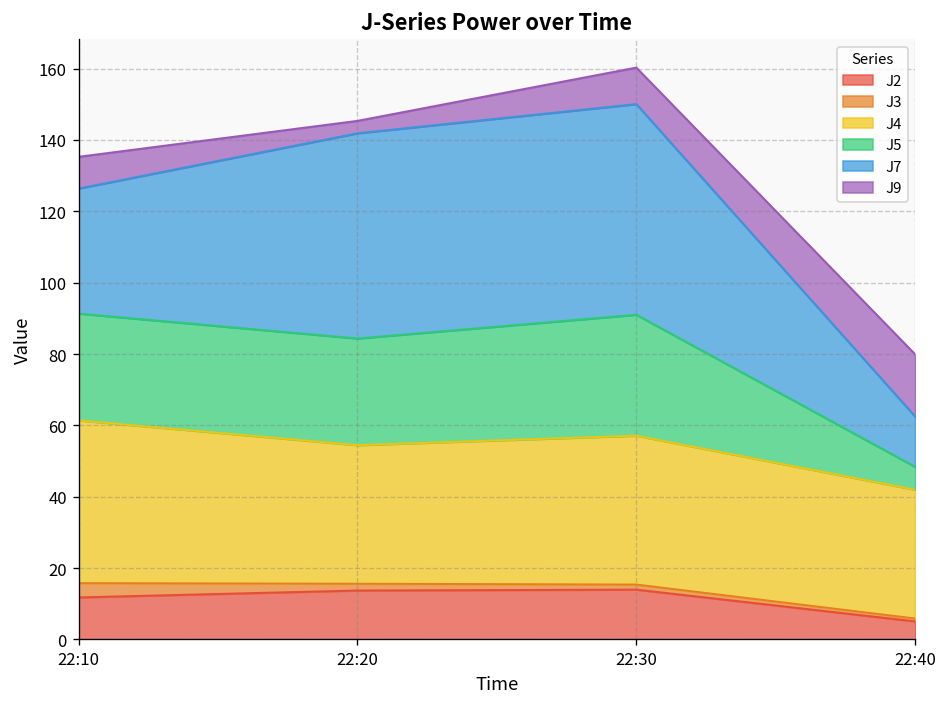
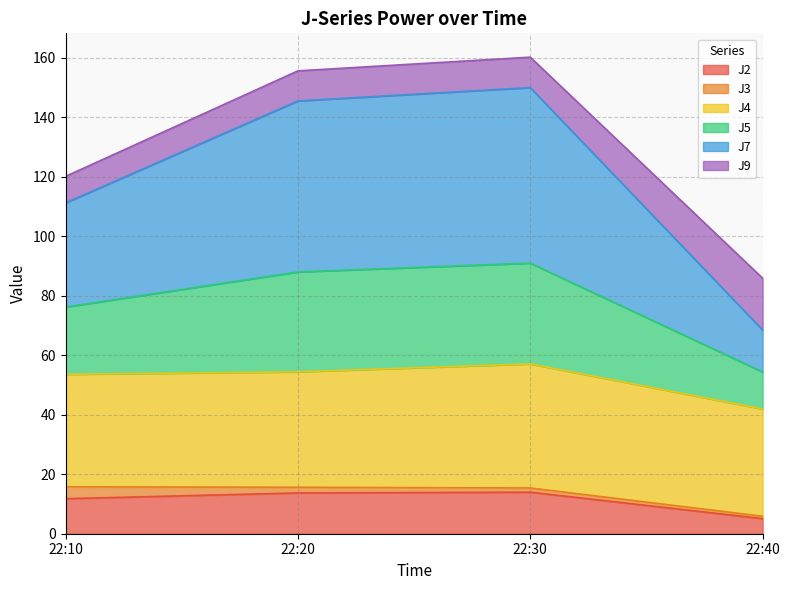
  {
    "J4": {
-     "22:10": 46,
+     "22:10": 38,
      "22:20": 39,
      "22:30": 42,
      "22:40": 36
    },
    "J5": {
-     "22:10": 30,
-     "22:20": 30,
+     "22:10": 23,
+     "22:20": 34,
      "22:30": 34,
-     "22:40": 6
+     "22:40": 12
    },
    "J7": {
      "22:10": 35,
      "22:20": 58,
      "22:30": 59,
      "22:40": 14
    },
    "J9": {
      "22:10": 9,
-     "22:20": 3,
+     "22:20": 10,
      "22:30": 10,
      "22:40": 17
    }
  }
